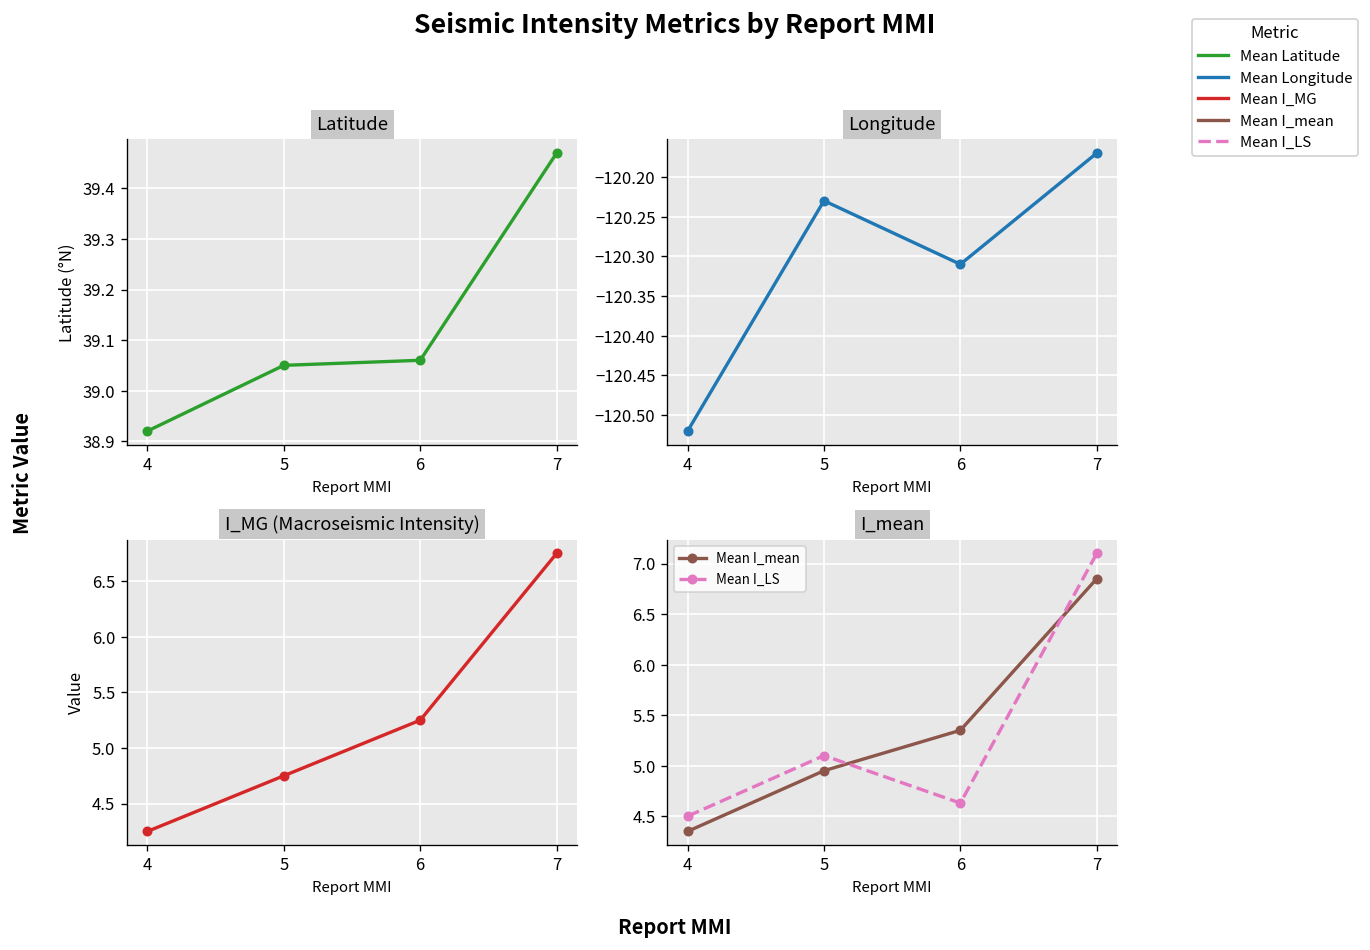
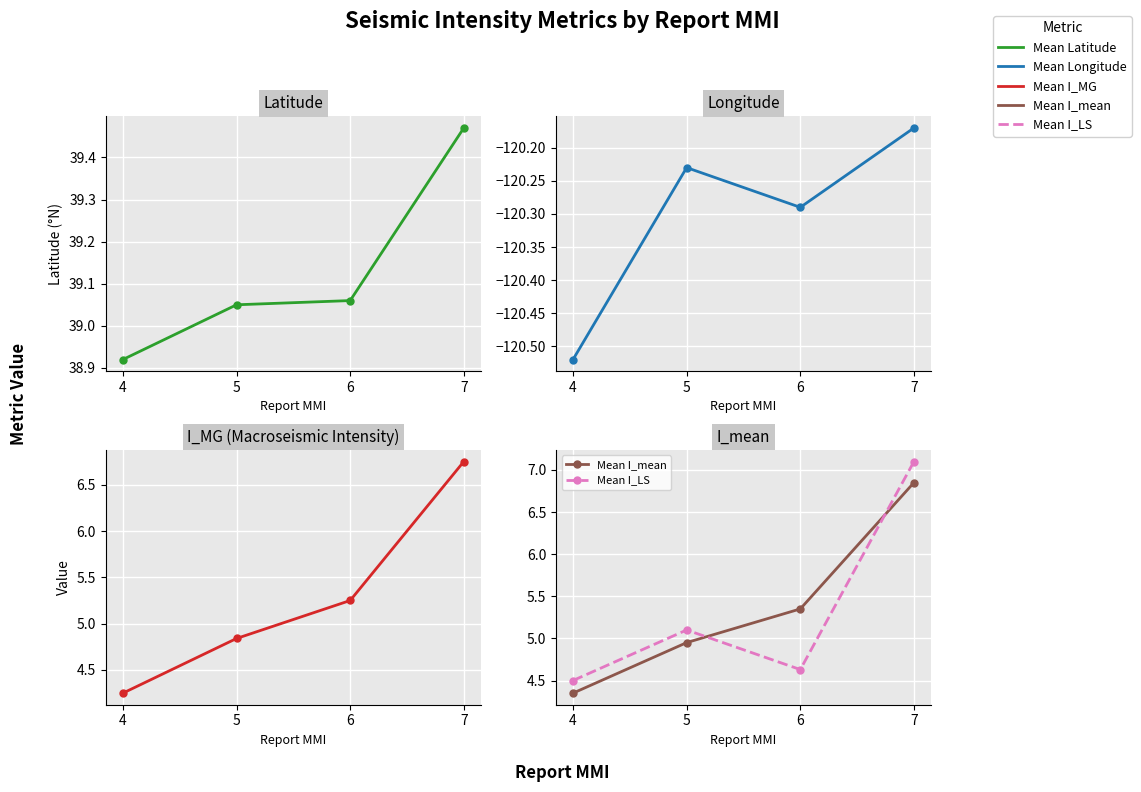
  {
    "Latitude": {
      "4": 38.92,
      "5": 39.05,
      "6": 39.06,
      "7": 39.47
    },
    "Longitude": {
      "4": -120.52,
      "5": -120.23,
-     "6": -120.31,
+     "6": -120.29,
      "7": -120.17
    },
    "I_MG (Macroseismic Intensity)": {
      "4": 4.3,
-     "5": 4.75,
+     "5": 4.84,
      "6": 5.3,
      "7": 6.8
    },
    "I_mean": {
      "Mean I_mean": {
        "4": 4.4,
        "5": 5.0,
        "6": 5.4,
        "7": 6.9
      },
      "Mean I_LS": {
        "4": 4.5,
        "5": 5.1,
        "6": 4.6,
        "7": 7.1
      }
    }
  }
